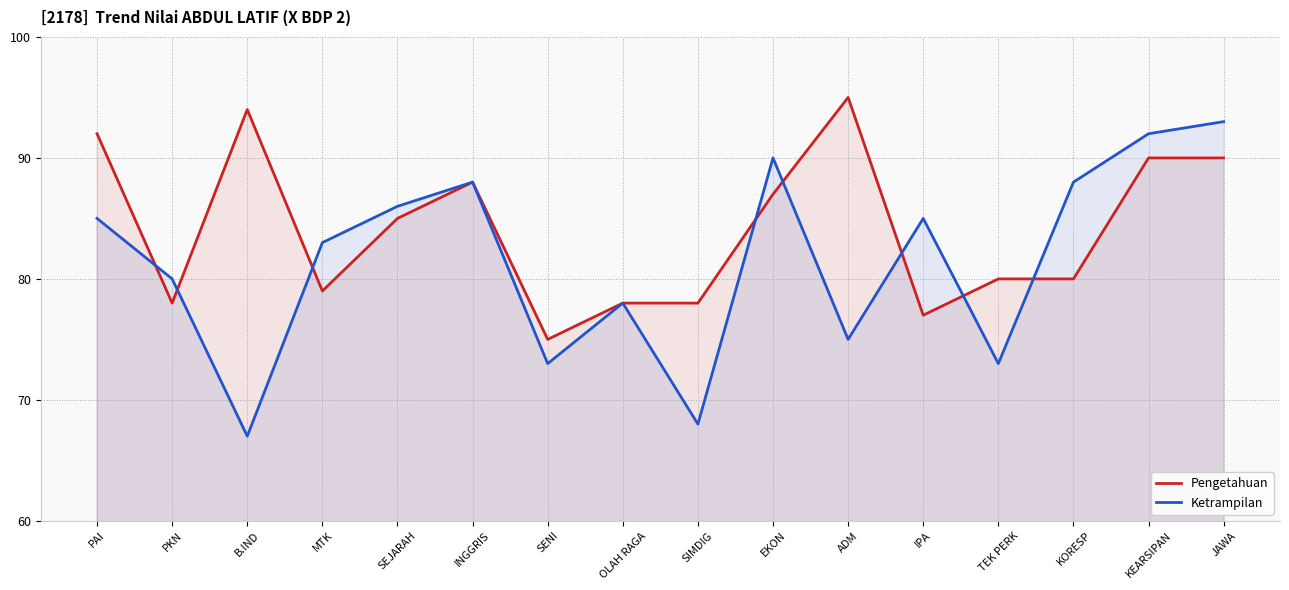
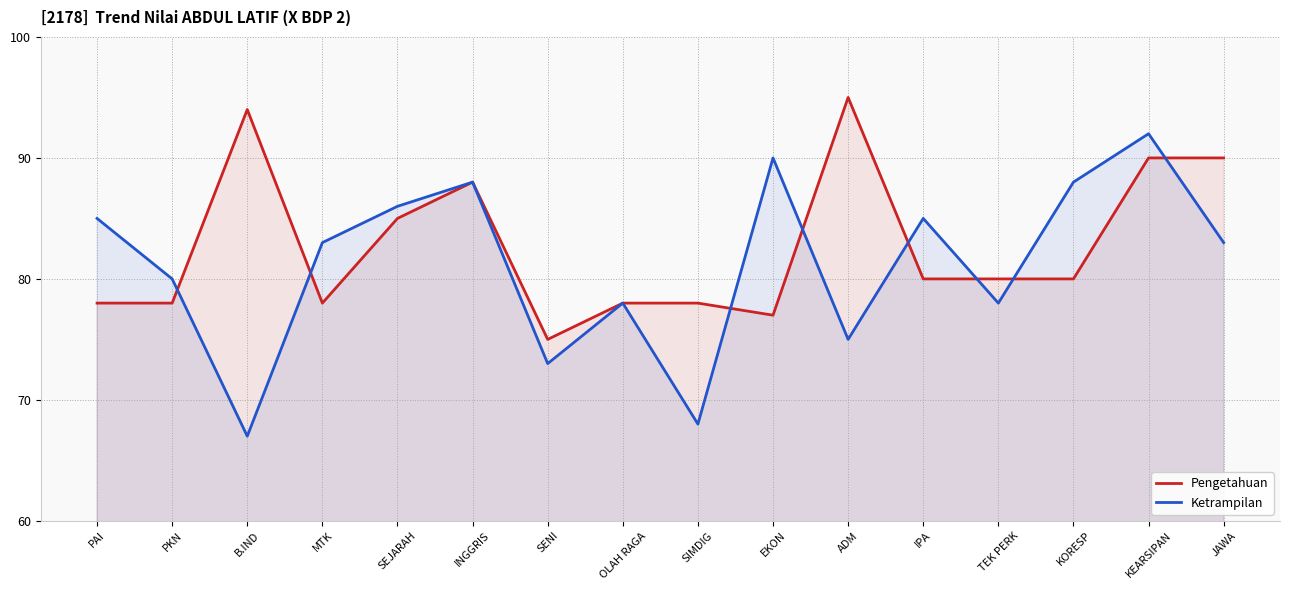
  {
    "Pengetahuan": {
-     "PAI": 92,
+     "PAI": 78,
      "PKN": 78,
      "B.IND": 94,
-     "MTK": 79,
+     "MTK": 78,
      "SEJARAH": 85,
      "SENI": 75,
      "SIMDIG": 78,
-     "EKON": 87,
+     "EKON": 77,
      "ADM": 95,
-     "IPA": 77,
+     "IPA": 80,
      "TEK PERK": 80,
      "KORESP": 80,
      "KEARSIPAN": 90,
      "JAWA": 90
    },
    "Ketrampilan": {
      "PAI": 85,
      "PKN": 80,
      "B.IND": 67,
      "MTK": 83,
      "SEJARAH": 86,
      "SENI": 73,
      "SIMDIG": 68,
      "EKON": 90,
      "ADM": 75,
      "IPA": 85,
-     "TEK PERK": 73,
+     "TEK PERK": 78,
      "KORESP": 88,
      "KEARSIPAN": 92,
-     "JAWA": 93
+     "JAWA": 83
    }
  }
